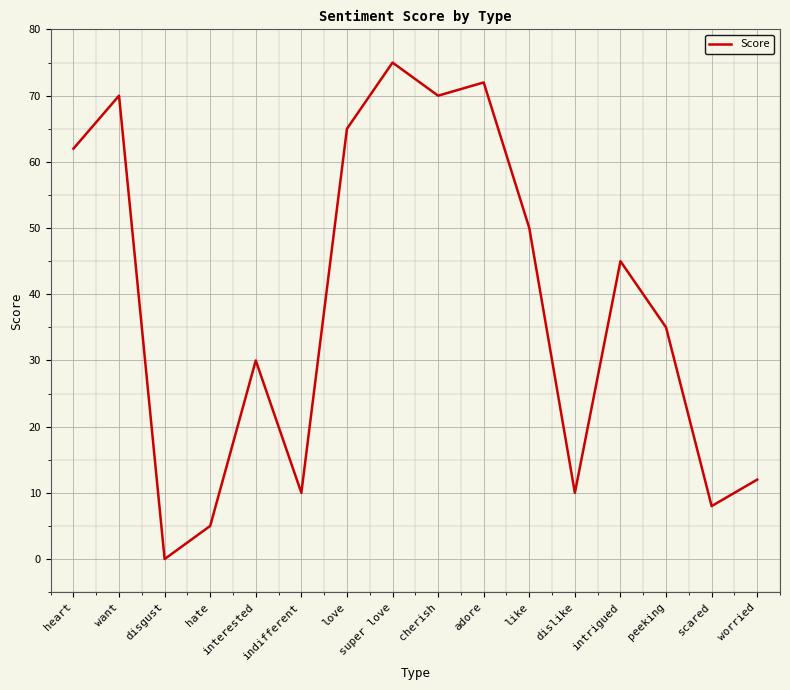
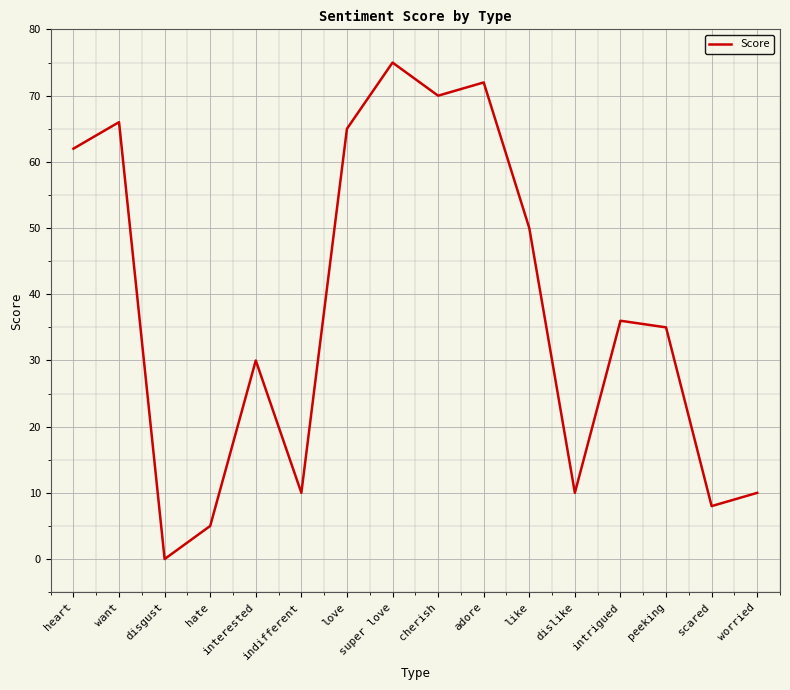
  {
    "heart": 62,
-   "want": 70,
+   "want": 66,
    "disgust": 0,
    "hate": 5,
    "interested": 30,
    "indifferent": 10,
    "love": 65,
    "super love": 75,
    "cherish": 70,
    "adore": 72,
    "like": 50,
    "dislike": 10,
-   "intrigued": 45,
+   "intrigued": 36,
    "peeking": 35,
    "scared": 8,
-   "worried": 12
+   "worried": 10
  }
